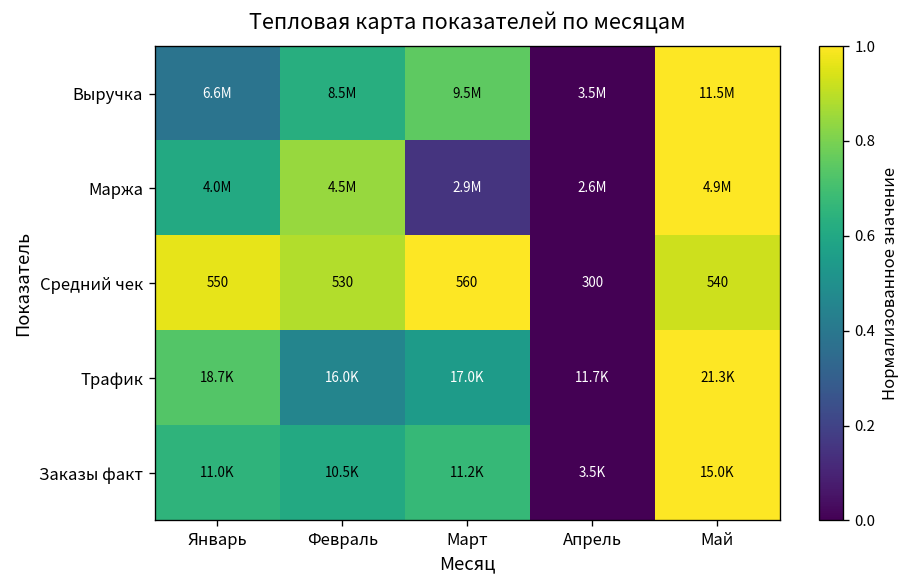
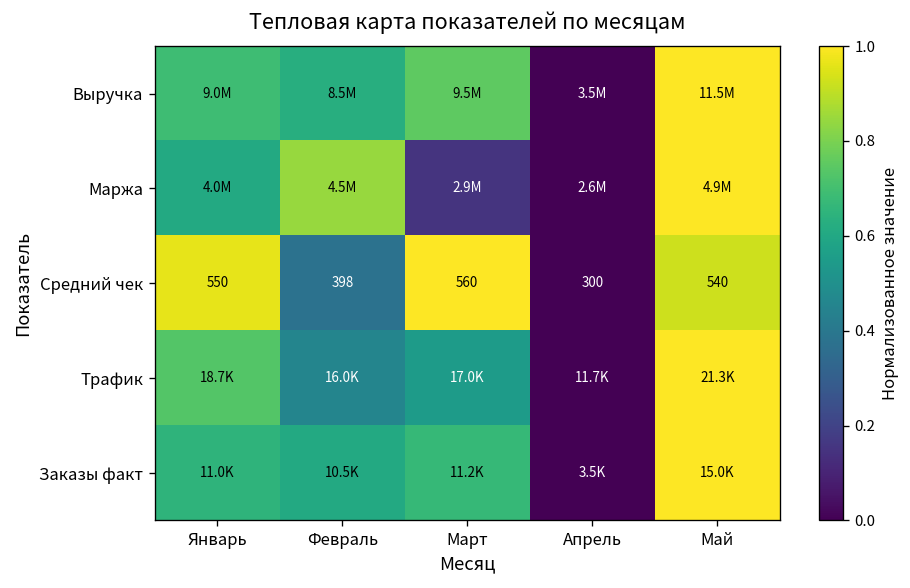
  {
    "Выручка": {
-     "Январь": "6.6M",
+     "Январь": "9.0M",
      "Февраль": "8.5M",
      "Март": "9.5M",
      "Апрель": "3.5M",
      "Май": "11.5M"
    },
    "Маржа": {
      "Январь": "4.0M",
      "Февраль": "4.5M",
      "Март": "2.9M",
      "Апрель": "2.6M",
      "Май": "4.9M"
    },
    "Средний чек": {
      "Январь": "550",
-     "Февраль": "530",
+     "Февраль": "398",
      "Март": "560",
      "Апрель": "300",
      "Май": "540"
    },
    "Трафик": {
      "Январь": "18.7K",
      "Февраль": "16.0K",
      "Март": "17.0K",
      "Апрель": "11.7K",
      "Май": "21.3K"
    },
    "Заказы факт": {
      "Январь": "11.0K",
      "Февраль": "10.5K",
      "Март": "11.2K",
      "Апрель": "3.5K",
      "Май": "15.0K"
    }
  }
